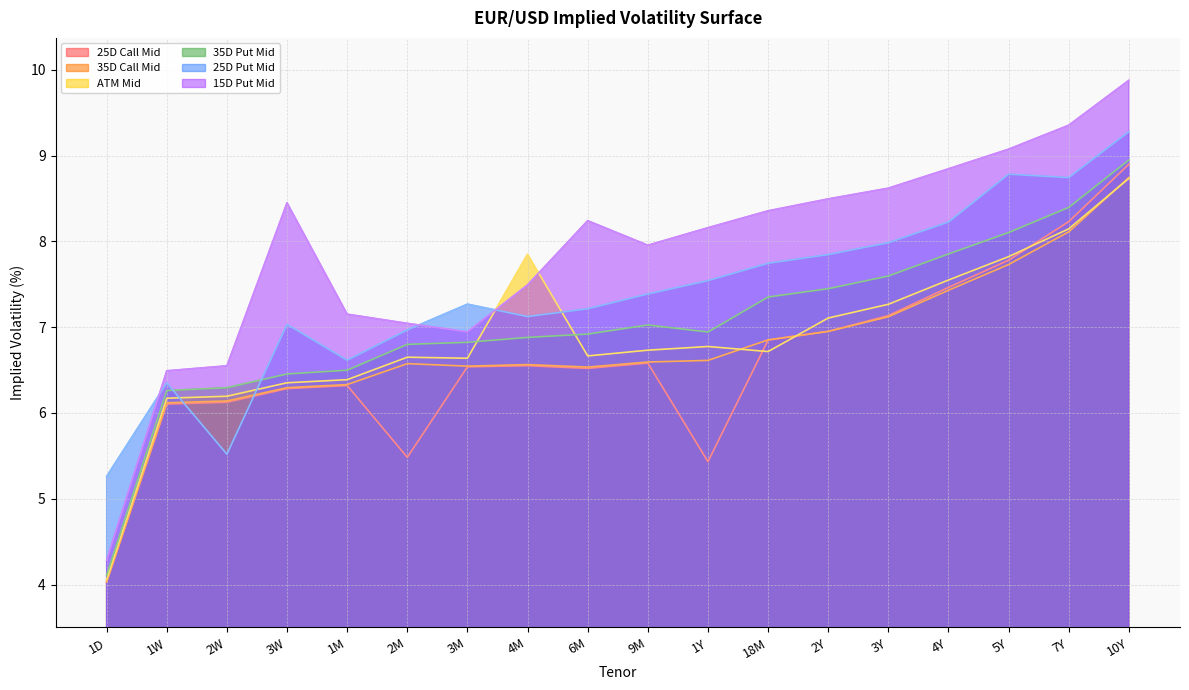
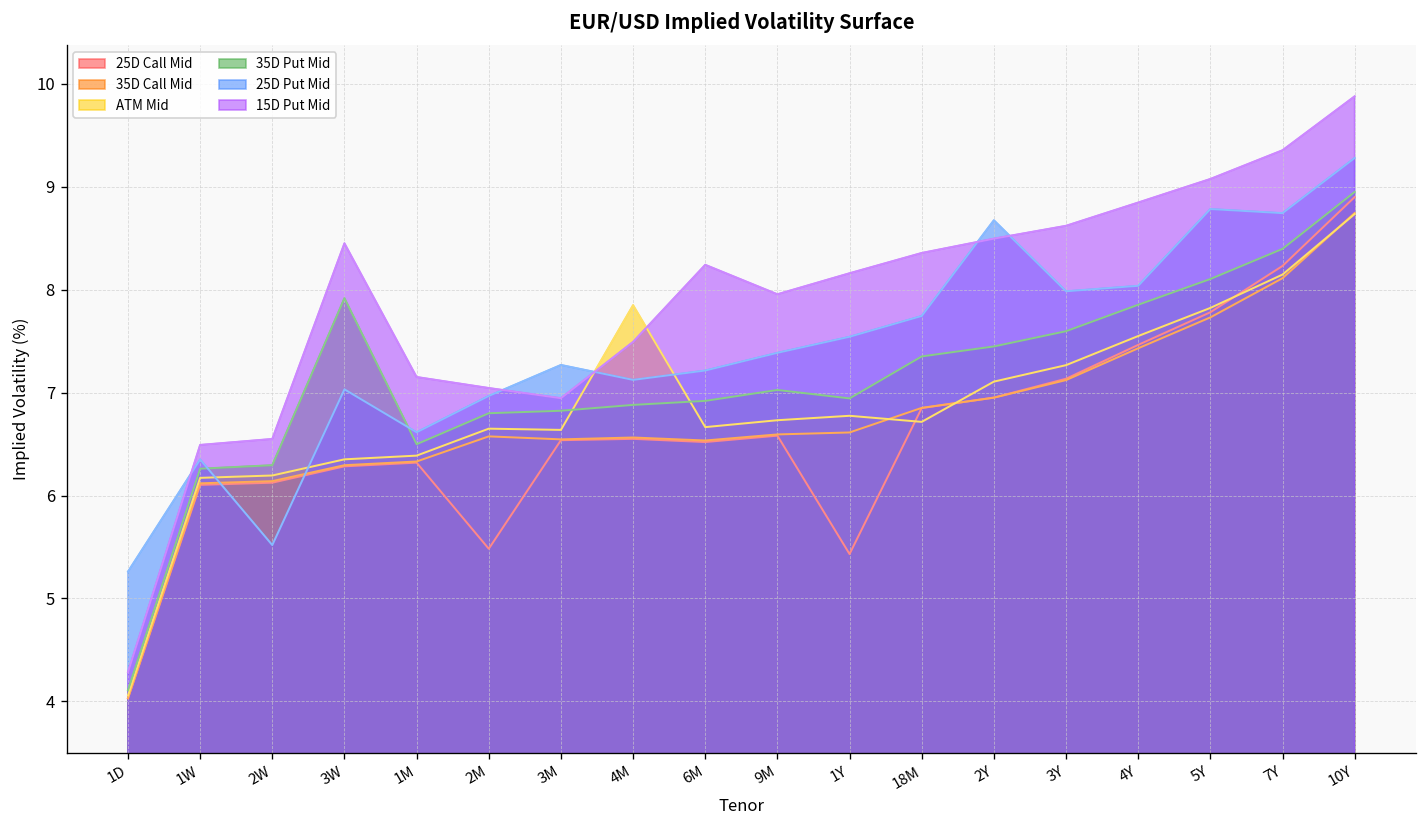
  {
    "25D Call Mid": {
      "2M": 5.5,
      "1Y": 5.4,
      "4Y": 7.5,
      "5Y": 7.8,
      "7Y": 8.2,
      "10Y": 8.9
    },
    "35D Call Mid": {
      "2M": 6.6,
      "1Y": 6.6,
      "4Y": 7.4,
      "5Y": 7.7,
      "7Y": 8.1
    },
    "ATM Mid": {
      "1W": 6.2,
      "2W": 6.2,
      "3W": 6.4,
      "1M": 6.4,
      "2M": 6.7,
      "3M": 6.6,
      "4M": 7.9,
      "6M": 6.7,
      "9M": 6.7,
      "1Y": 6.8,
      "18M": 6.7,
      "2Y": 7.1,
      "3Y": 7.3,
      "4Y": 7.6,
      "5Y": 7.8,
      "7Y": 8.1
    },
    "35D Put Mid": {
      "1D": 4.1,
      "1W": 6.3,
      "2W": 6.3,
-     "3W": 6.5,
+     "3W": 7.9,
      "1M": 6.5,
      "2M": 6.8,
      "3M": 6.8,
      "4M": 6.9,
      "6M": 6.9,
      "9M": 7.0,
      "1Y": 6.9,
      "18M": 7.4,
      "2Y": 7.4,
      "3Y": 7.6,
      "4Y": 7.9,
      "5Y": 8.1,
      "7Y": 8.4,
      "10Y": 9.0
    },
    "25D Put Mid": {
      "1D": 5.3,
      "1W": 6.4,
      "2W": 5.5,
      "3W": 7.0,
      "1M": 6.6,
      "2M": 7.0,
      "3M": 7.3,
      "4M": 7.1,
      "6M": 7.2,
      "9M": 7.4,
      "1Y": 7.5,
      "18M": 7.7,
-     "2Y": 7.8,
+     "2Y": 8.7,
      "3Y": 8.0,
-     "4Y": 8.2,
+     "4Y": 8.0,
      "5Y": 8.8,
      "7Y": 8.7,
      "10Y": 9.3
    },
    "15D Put Mid": {
      "1D": 4.3,
      "1W": 6.5,
      "2W": 6.6,
      "3W": 8.5,
      "1M": 7.2,
      "2M": 7.0,
      "3M": 6.9,
      "4M": 7.5,
      "6M": 8.2,
      "9M": 8.0,
      "1Y": 8.2,
      "18M": 8.4,
      "2Y": 8.5,
      "3Y": 8.6,
      "4Y": 8.8,
      "5Y": 9.1,
      "7Y": 9.4,
      "10Y": 9.9
    }
  }
